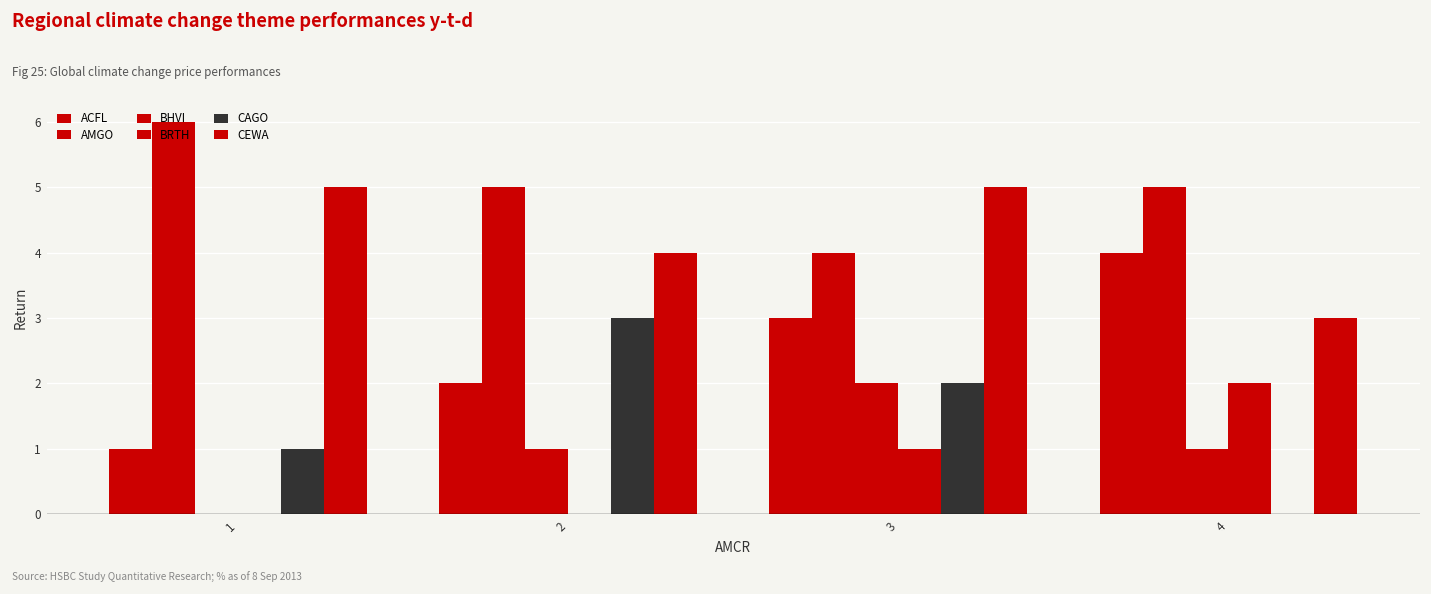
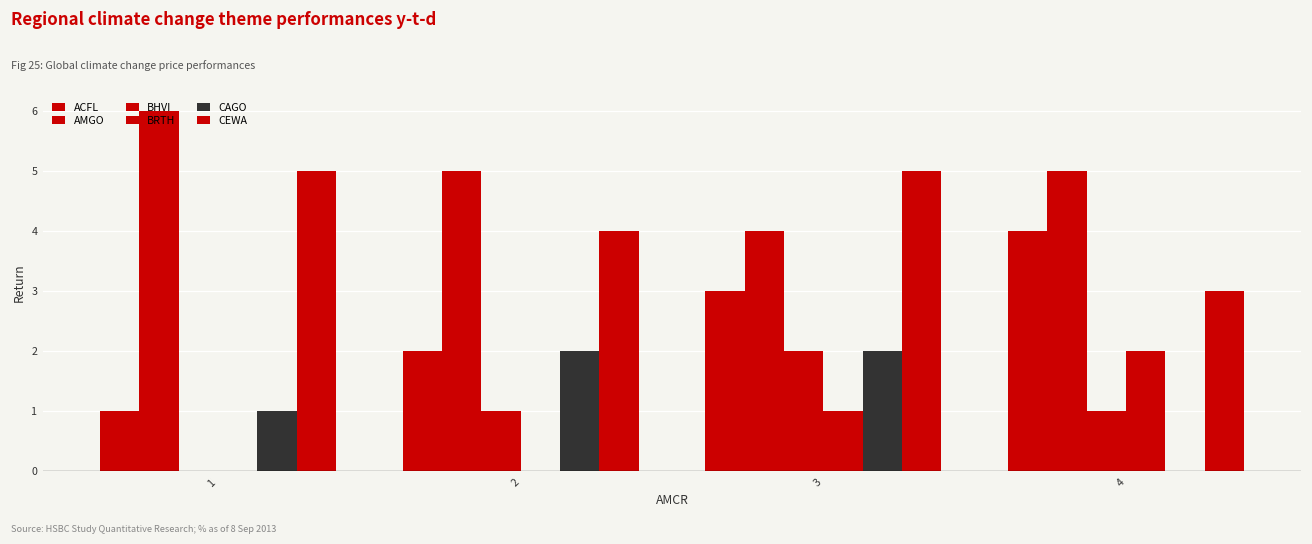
  {
    "CAGO": {
      "1": 1,
-     "2": 3,
+     "2": 2,
      "3": 2,
      "4": 0
    }
  }
